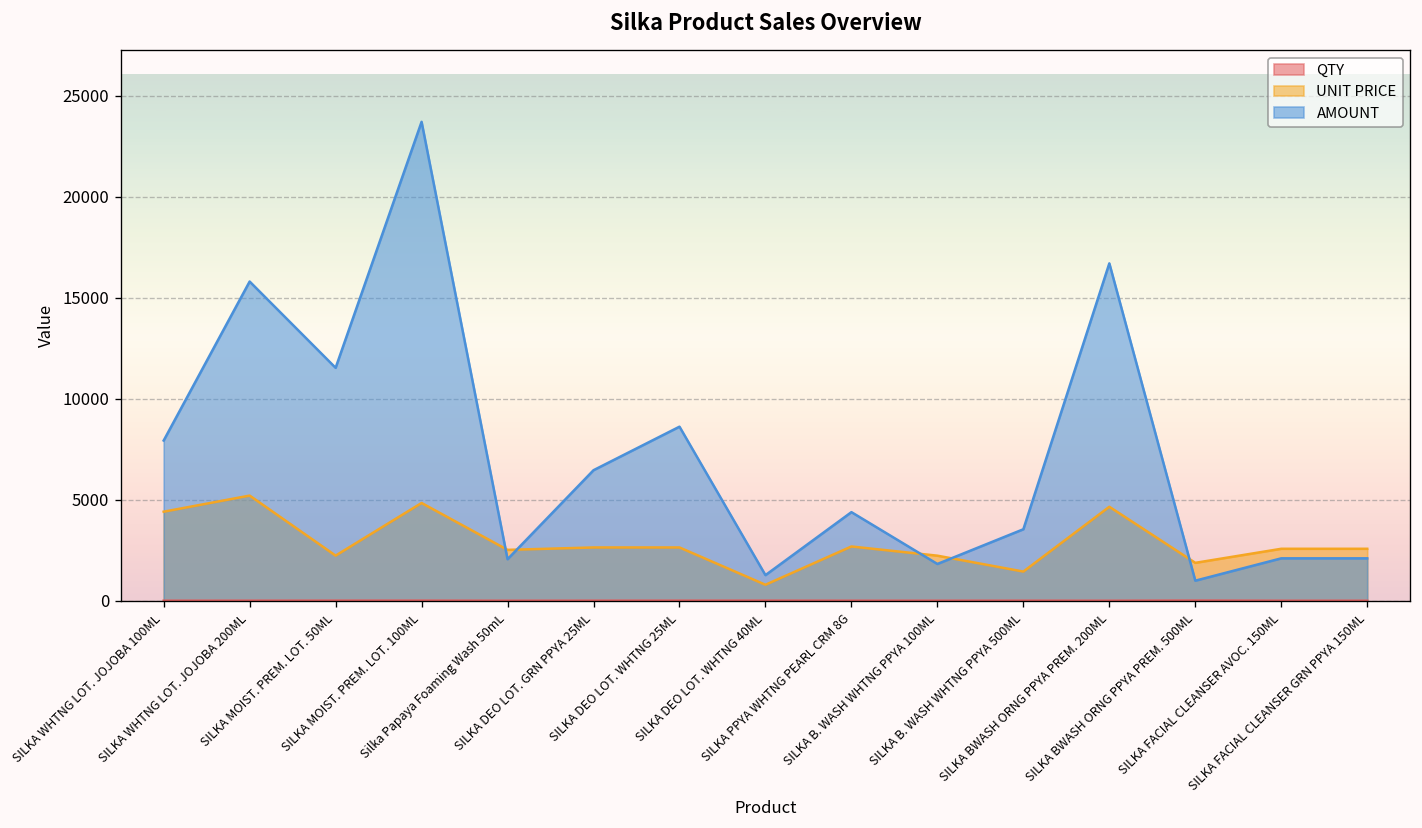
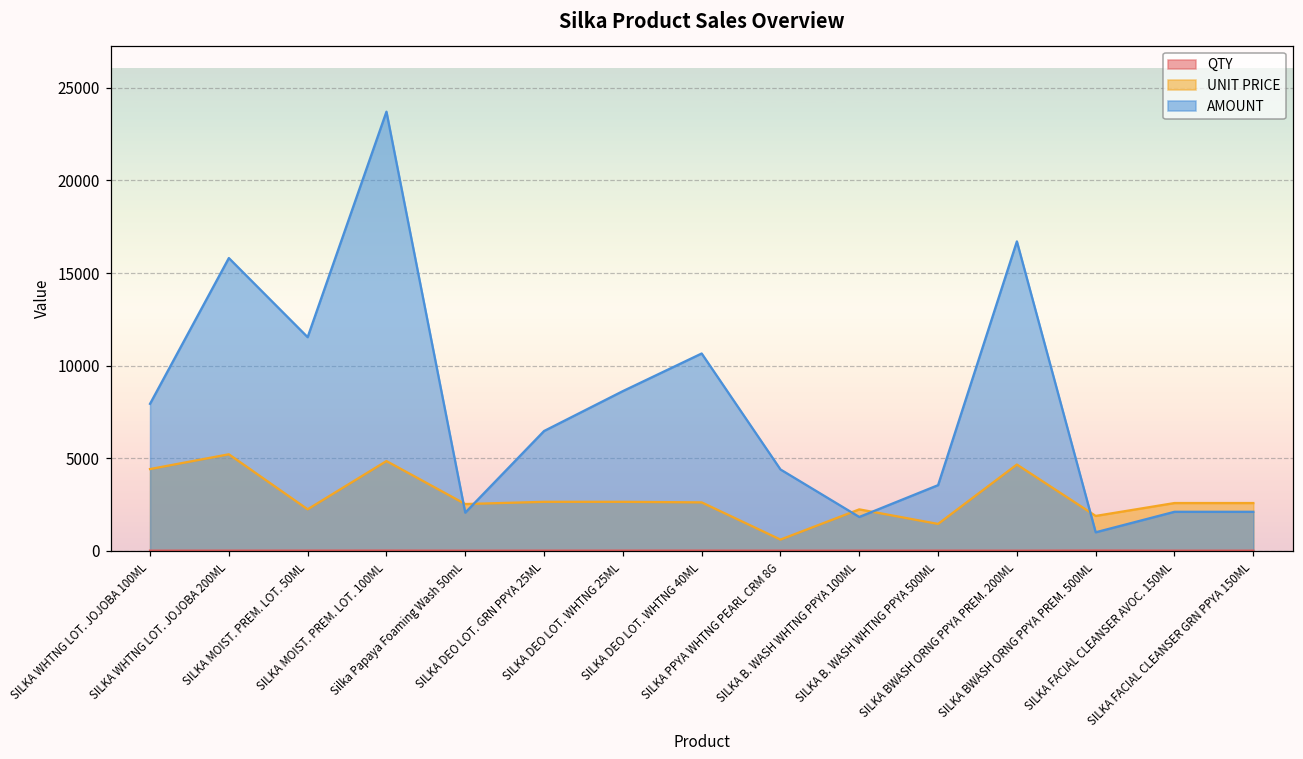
  {
    "QTY": {
      "SILKA WHTNG LOT. JOJOBA 100ML": 0,
      "SILKA WHTNG LOT. JOJOBA 200ML": 0,
      "SILKA MOIST. PREM. LOT. 50ML": 0,
      "SILKA MOIST. PREM. LOT. 100ML": 0,
      "Silka Papaya Foaming Wash 50mL": 0,
      "SILKA DEO LOT. GRN PPYA 25ML": 0,
      "SILKA DEO LOT. WHTNG 25ML": 0,
      "SILKA DEO LOT. WHTNG 40ML": 0,
      "SILKA PPYA WHTNG PEARL CRM 8G": 0,
      "SILKA B. WASH WHTNG PPYA 100ML": 0,
      "SILKA B. WASH WHTNG PPYA 500ML": 0,
      "SILKA BWASH ORNG PPYA PREM. 200ML": 0,
      "SILKA BWASH ORNG PPYA PREM. 500ML": 0,
      "SILKA FACIAL CLEANSER AVOC. 150ML": 0,
      "SILKA FACIAL CLEANSER GRN PPYA 150ML": 0
    },
    "UNIT PRICE": {
      "SILKA WHTNG LOT. JOJOBA 100ML": 4400,
      "SILKA WHTNG LOT. JOJOBA 200ML": 5200,
      "SILKA MOIST. PREM. LOT. 50ML": 2200,
      "SILKA MOIST. PREM. LOT. 100ML": 4800,
      "Silka Papaya Foaming Wash 50mL": 2500,
      "SILKA DEO LOT. GRN PPYA 25ML": 2600,
      "SILKA DEO LOT. WHTNG 25ML": 2600,
-     "SILKA DEO LOT. WHTNG 40ML": 800,
-     "SILKA PPYA WHTNG PEARL CRM 8G": 2700,
+     "SILKA DEO LOT. WHTNG 40ML": 2600,
+     "SILKA PPYA WHTNG PEARL CRM 8G": 600,
      "SILKA B. WASH WHTNG PPYA 100ML": 2200,
      "SILKA B. WASH WHTNG PPYA 500ML": 1400,
      "SILKA BWASH ORNG PPYA PREM. 200ML": 4700,
      "SILKA BWASH ORNG PPYA PREM. 500ML": 1900,
      "SILKA FACIAL CLEANSER AVOC. 150ML": 2600,
      "SILKA FACIAL CLEANSER GRN PPYA 150ML": 2600
    },
    "AMOUNT": {
      "SILKA WHTNG LOT. JOJOBA 100ML": 7900,
      "SILKA WHTNG LOT. JOJOBA 200ML": 15800,
      "SILKA MOIST. PREM. LOT. 50ML": 11500,
      "SILKA MOIST. PREM. LOT. 100ML": 23700,
      "Silka Papaya Foaming Wash 50mL": 2100,
      "SILKA DEO LOT. GRN PPYA 25ML": 6500,
      "SILKA DEO LOT. WHTNG 25ML": 8600,
-     "SILKA DEO LOT. WHTNG 40ML": 1300,
+     "SILKA DEO LOT. WHTNG 40ML": 10700,
      "SILKA PPYA WHTNG PEARL CRM 8G": 4400,
      "SILKA B. WASH WHTNG PPYA 100ML": 1800,
      "SILKA B. WASH WHTNG PPYA 500ML": 3500,
      "SILKA BWASH ORNG PPYA PREM. 200ML": 16700,
      "SILKA BWASH ORNG PPYA PREM. 500ML": 1000,
      "SILKA FACIAL CLEANSER AVOC. 150ML": 2100,
      "SILKA FACIAL CLEANSER GRN PPYA 150ML": 2100
    }
  }
